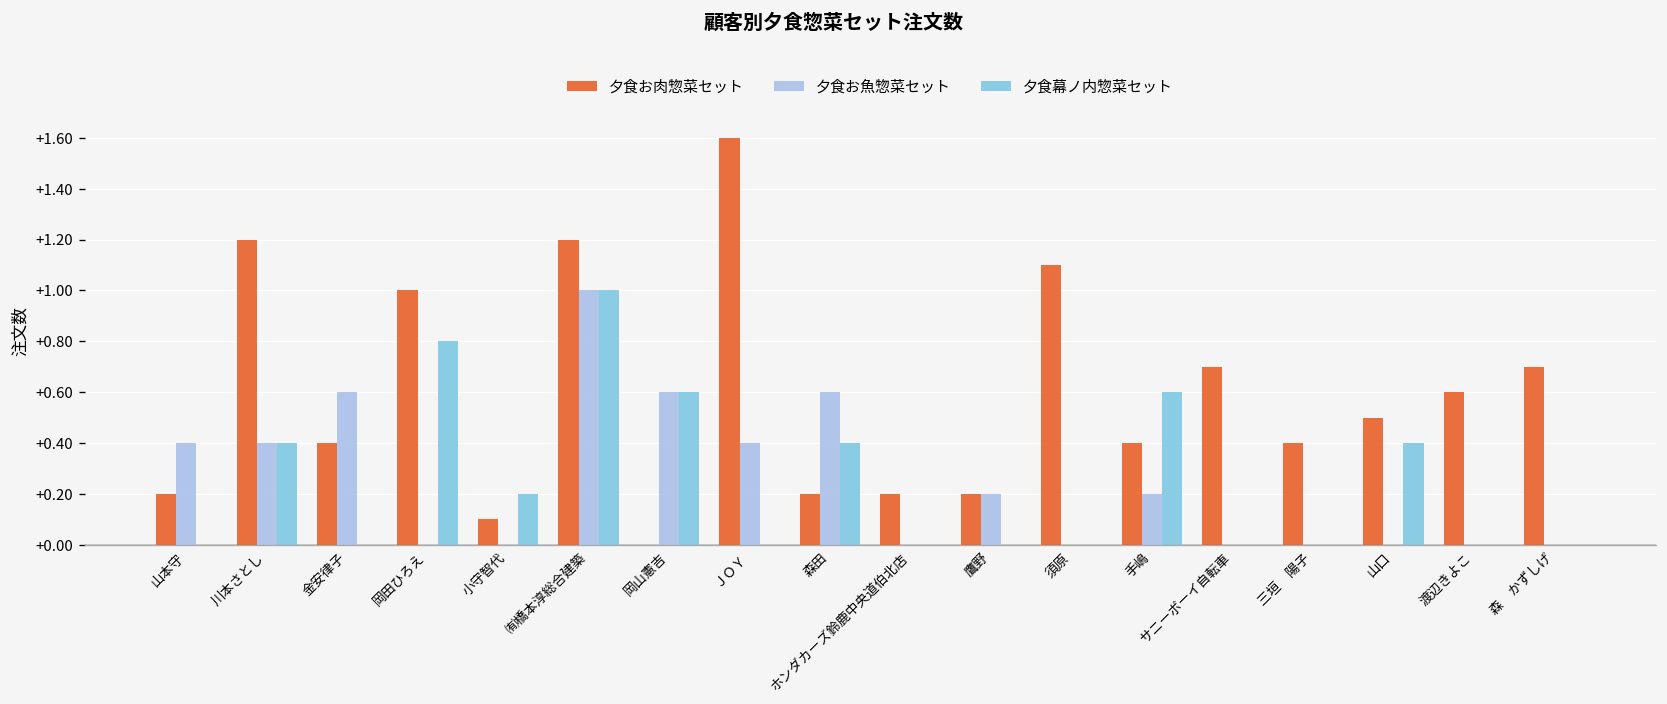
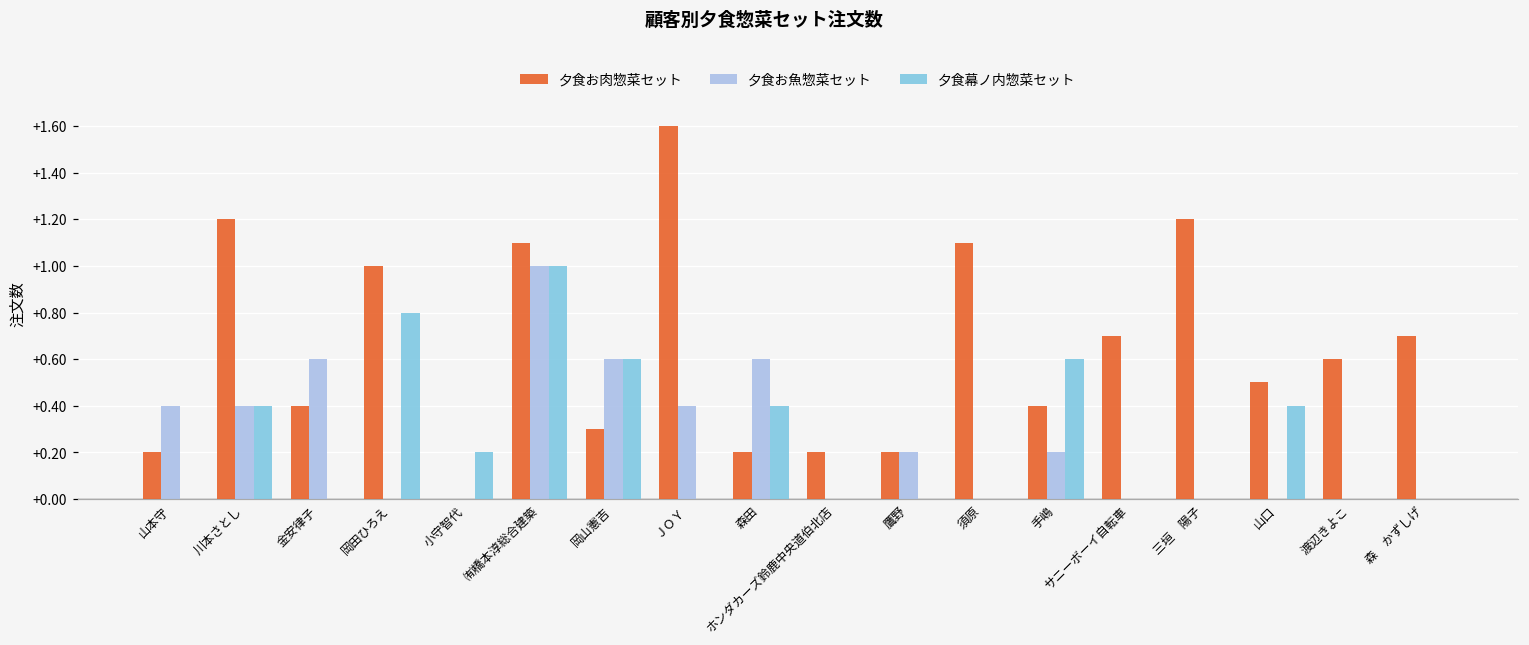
  {
    "夕食お肉惣菜セット": {
      "山本守": "+0.2",
      "川本さとし": "+1.2",
      "金安律子": "+0.4",
      "岡田ひろえ": "+1.0",
-     "小守智代": "+0.1",
-     "㈲橋本淳総合建築": "+1.2",
-     "岡山憲吉": "+0.0",
+     "小守智代": "+0.0",
+     "㈲橋本淳総合建築": "+1.1",
+     "岡山憲吉": "+0.3",
      "ＪＯＹ": "+1.6",
      "森田": "+0.2",
      "ホンダカーズ鈴鹿中央道伯北店": "+0.2",
      "鷹野": "+0.2",
      "須原": "+1.1",
      "手嶋": "+0.4",
      "サニーボーイ自転車": "+0.7",
-     "三垣 陽子": "+0.4",
+     "三垣 陽子": "+1.2",
      "山口": "+0.5",
      "渡辺きよこ": "+0.6",
      "森 かずしげ": "+0.7"
    }
  }
